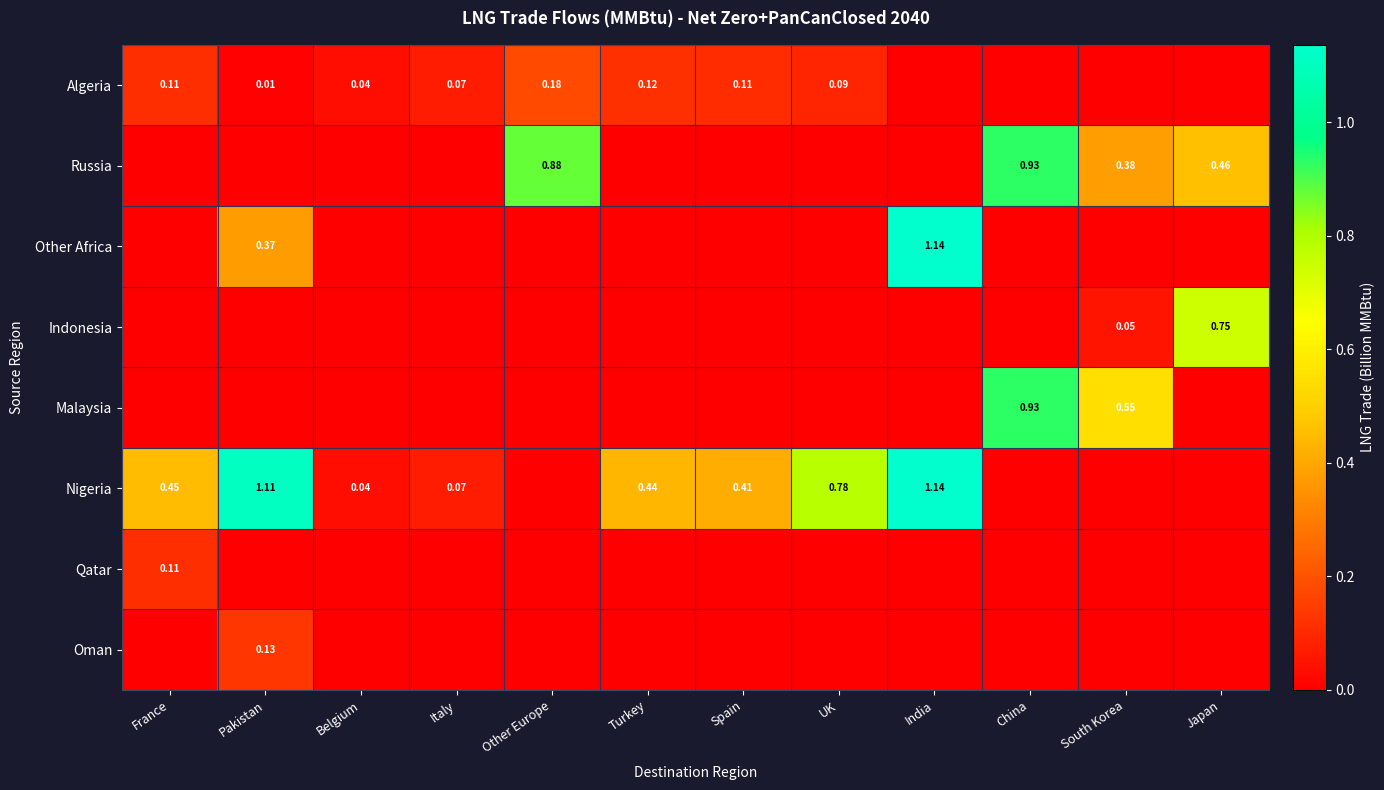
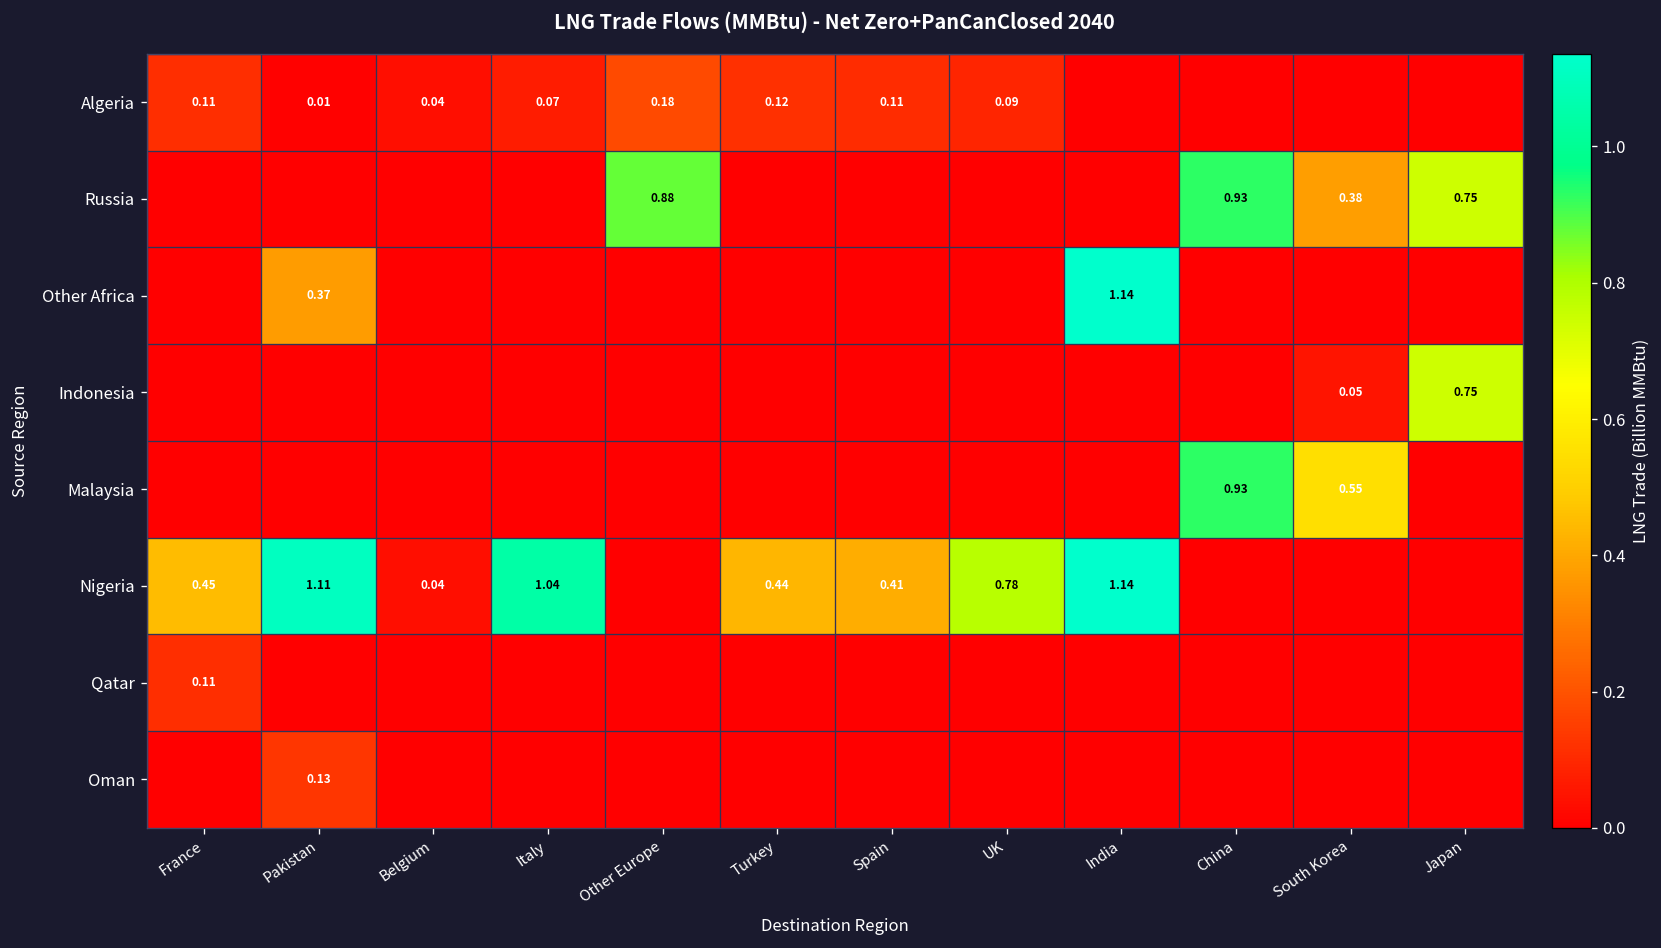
  {
    "Algeria": {
      "France": 0.11,
      "Pakistan": 0.01,
      "Belgium": 0.04,
      "Italy": 0.07,
      "Other Europe": 0.18,
      "Turkey": 0.12,
      "Spain": 0.11,
      "UK": 0.09
    },
    "Russia": {
      "Other Europe": 0.88,
      "China": 0.93,
      "South Korea": 0.38,
-     "Japan": 0.46
+     "Japan": 0.75
    },
    "Other Africa": {
      "Pakistan": 0.37,
      "India": 1.14
    },
    "Indonesia": {
      "South Korea": 0.05,
      "Japan": 0.75
    },
    "Malaysia": {
      "China": 0.93,
      "South Korea": 0.55
    },
    "Nigeria": {
      "France": 0.45,
      "Pakistan": 1.11,
      "Belgium": 0.04,
-     "Italy": 0.07,
+     "Italy": 1.04,
      "Turkey": 0.44,
      "Spain": 0.41,
      "UK": 0.78,
      "India": 1.14
    },
    "Qatar": {
      "France": 0.11
    },
    "Oman": {
      "Pakistan": 0.13
    }
  }
